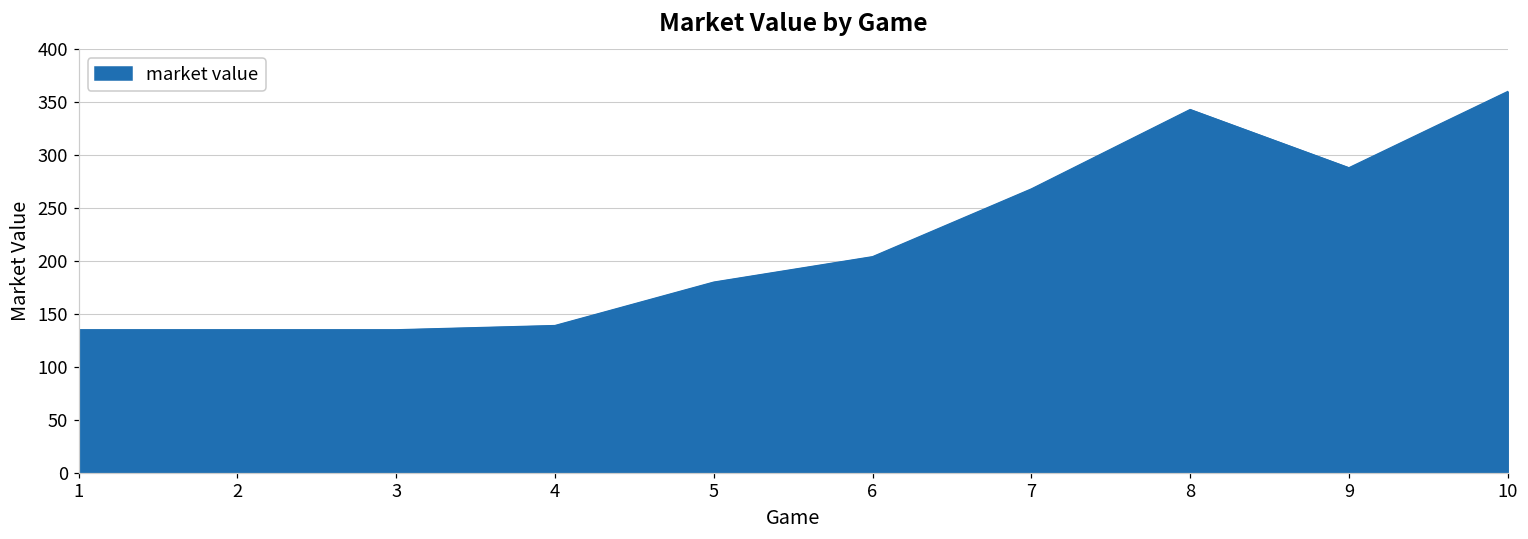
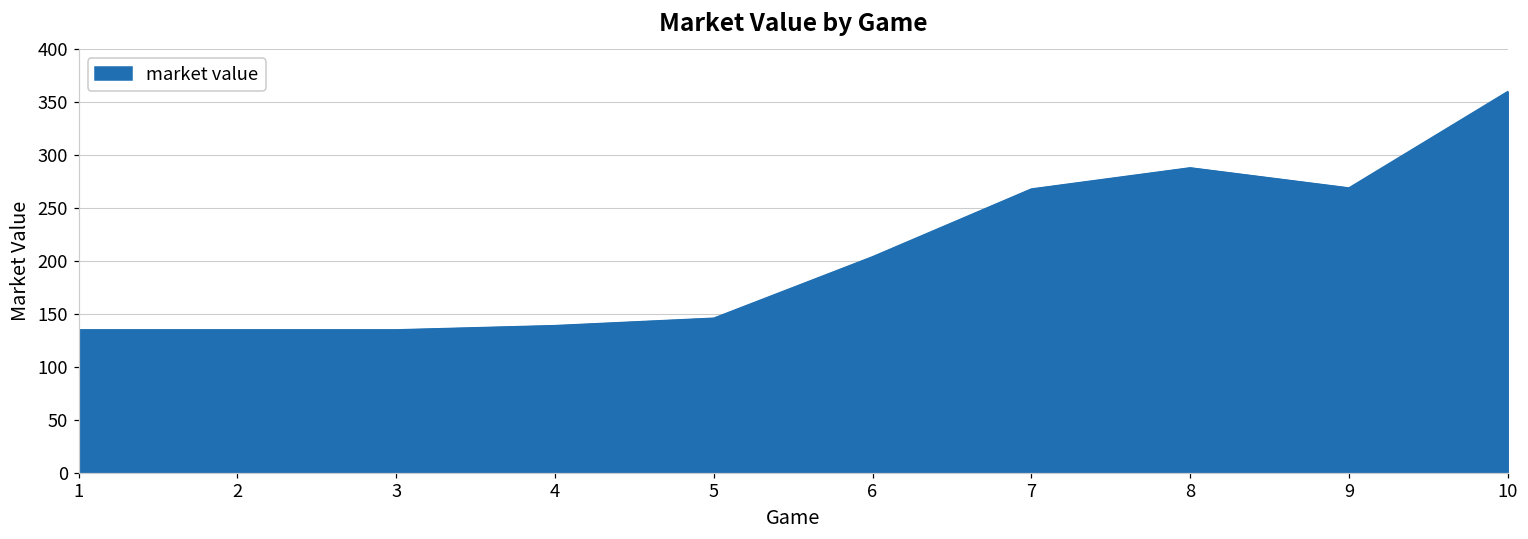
  {
    "1": 140,
    "2": 140,
    "3": 140,
    "4": 140,
-   "5": 180,
+   "5": 150,
    "6": 200,
    "7": 270,
-   "8": 340,
-   "9": 290,
+   "8": 290,
+   "9": 270,
    "10": 360
  }
